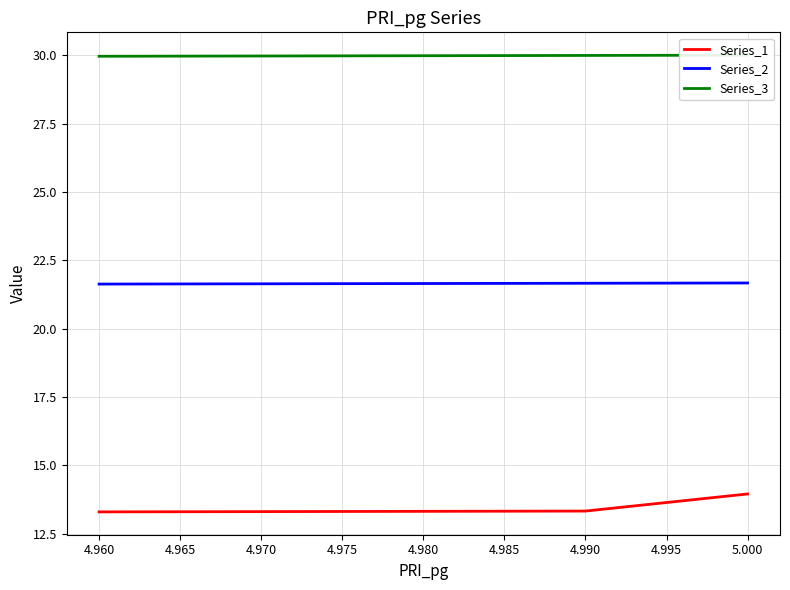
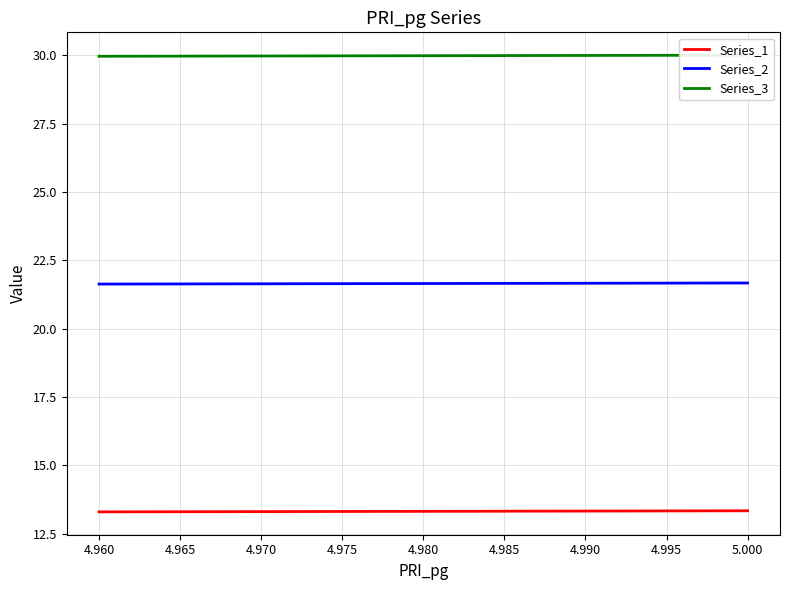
  {
    "Series_1": {
      "4.960": 13.3,
      "4.970": 13.3,
      "4.980": 13.3,
      "4.990": 13.3,
-     "5.000": 13.9
+     "5.000": 13.3
    },
    "Series_2": {
      "4.960": 21.6,
      "4.970": 21.6,
      "4.980": 21.6,
      "4.990": 21.7,
      "5.000": 21.7
    },
    "Series_3": {
      "4.960": 30.0,
      "4.970": 30.0,
      "4.980": 30.0,
      "4.990": 30.0
    }
  }
